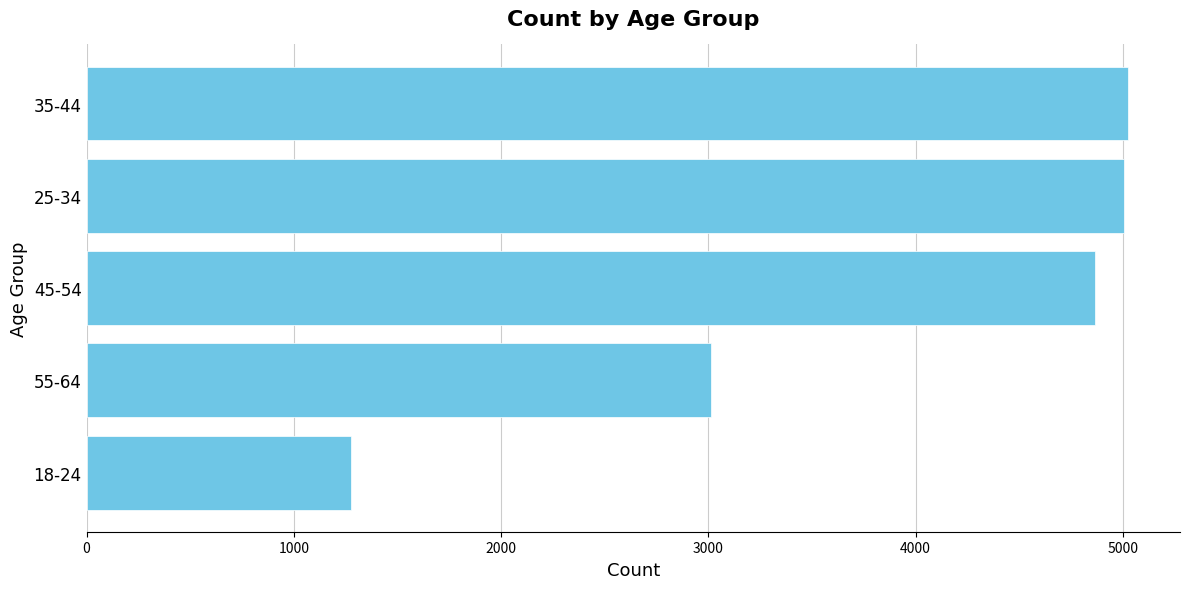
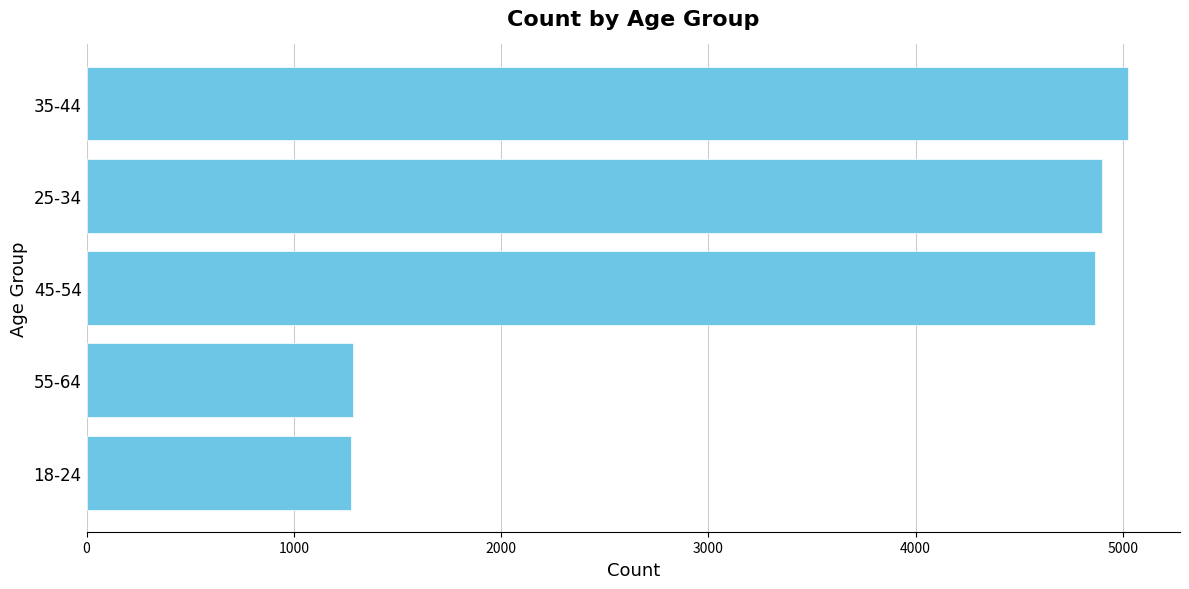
  {
    "35-44": 5030,
-   "25-34": 5010,
+   "25-34": 4900,
    "45-54": 4870,
-   "55-64": 3010,
+   "55-64": 1290,
    "18-24": 1280
  }
